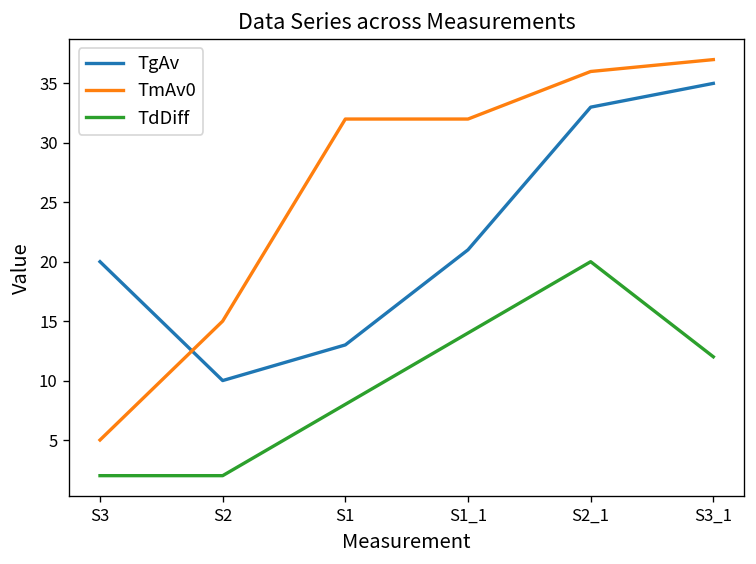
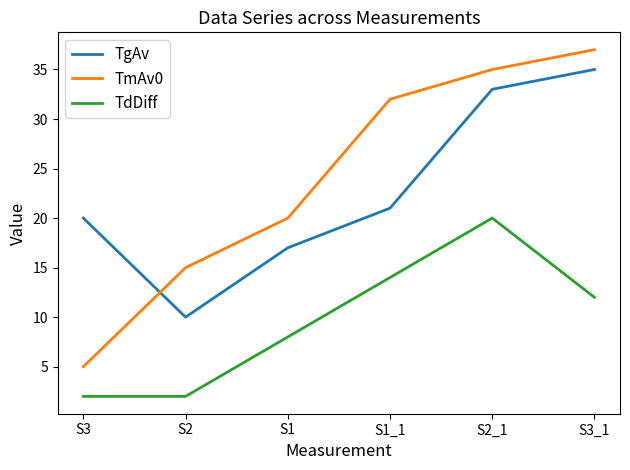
  {
    "TgAv": {
      "S3": 20,
      "S2": 10,
-     "S1": 13,
+     "S1": 17,
      "S1_1": 21,
      "S2_1": 33,
      "S3_1": 35
    },
    "TmAv0": {
      "S3": 5,
      "S2": 15,
-     "S1": 32,
+     "S1": 20,
      "S1_1": 32,
-     "S2_1": 36,
+     "S2_1": 35,
      "S3_1": 37
    },
    "TdDiff": {
      "S3": 2,
      "S2": 2,
      "S1": 8,
      "S1_1": 14,
      "S2_1": 20,
      "S3_1": 12
    }
  }
